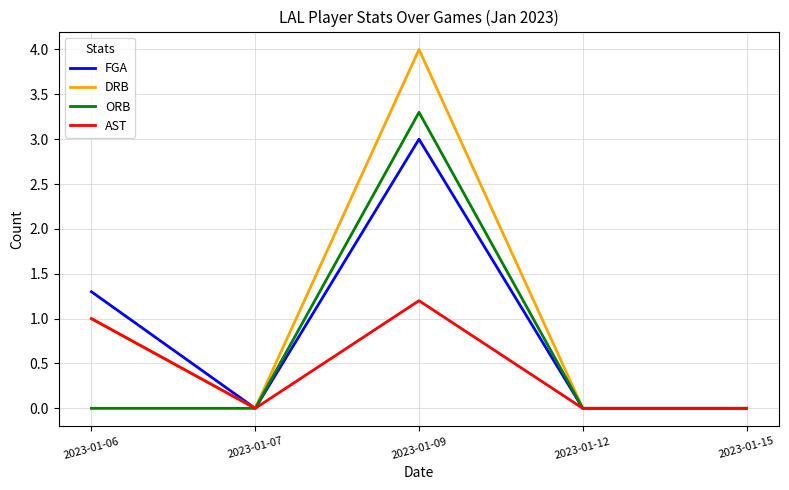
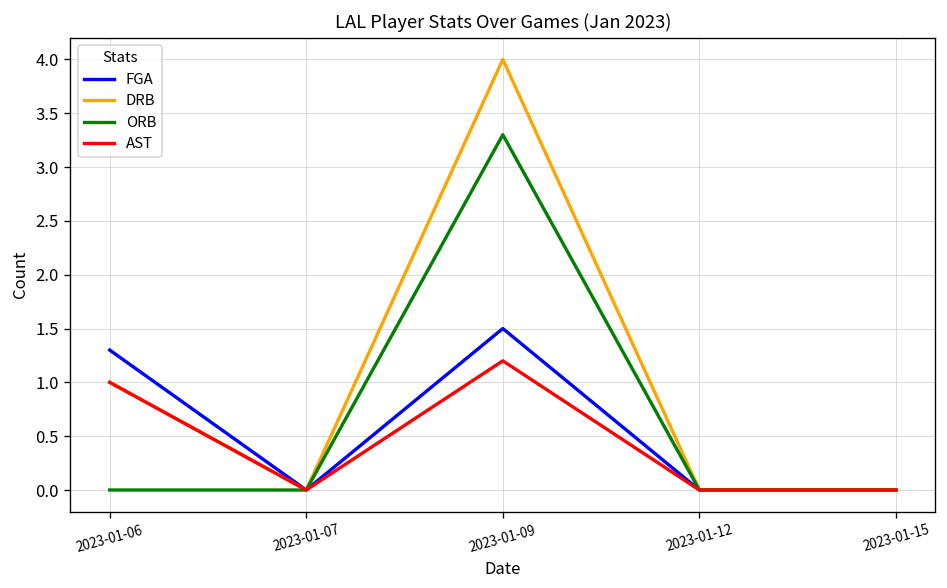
  {
    "FGA": {
      "2023-01-06": 1.3,
-     "2023-01-09": 3.0
+     "2023-01-09": 1.5
    },
    "DRB": {
      "2023-01-09": 4.0
    },
    "ORB": {
      "2023-01-06": 0.0,
      "2023-01-09": 3.3
    },
    "AST": {
      "2023-01-09": 1.2
    }
  }
